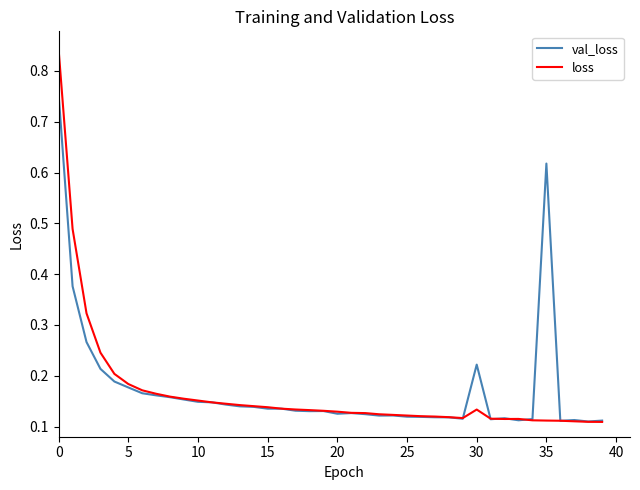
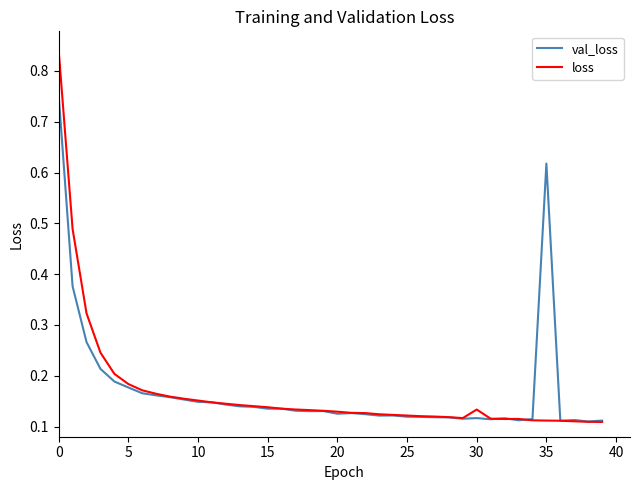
  {
    "val_loss": {
      "0": 0.75,
      "5": 0.18,
-     "30": 0.22,
+     "30": 0.12,
      "35": 0.62
    },
    "loss": {
      "0": 0.84,
      "5": 0.18,
      "30": 0.13,
      "35": 0.11
    }
  }
